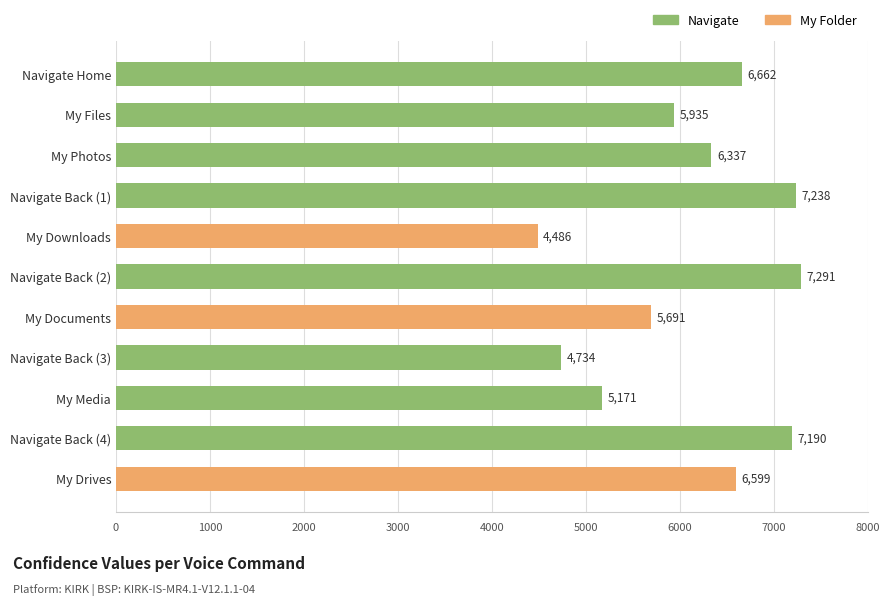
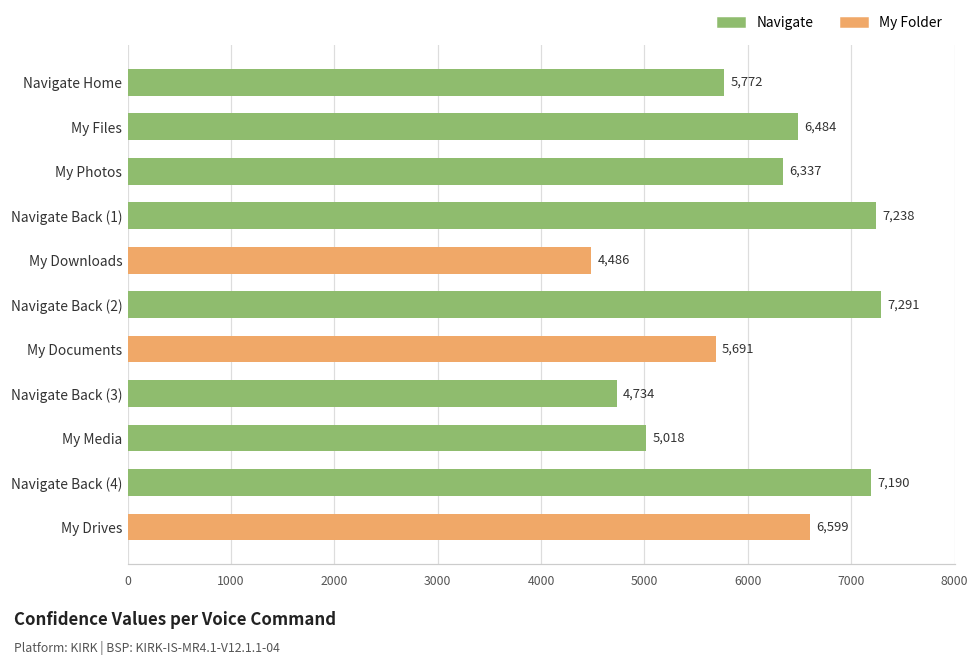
  {
-   "Navigate Home": "6,662",
-   "My Files": "5,935",
+   "Navigate Home": "5,772",
+   "My Files": "6,484",
    "My Photos": "6,337",
    "Navigate Back (1)": "7,238",
    "My Downloads": "4,486",
    "Navigate Back (2)": "7,291",
    "My Documents": "5,691",
    "Navigate Back (3)": "4,734",
-   "My Media": "5,171",
+   "My Media": "5,018",
    "Navigate Back (4)": "7,190",
    "My Drives": "6,599"
  }
